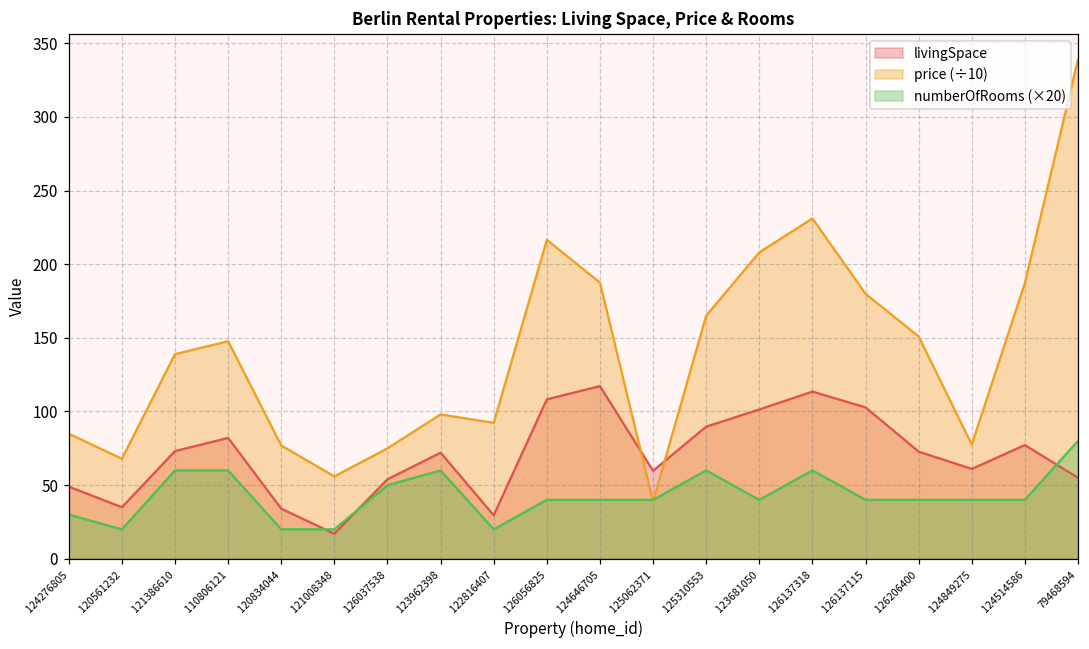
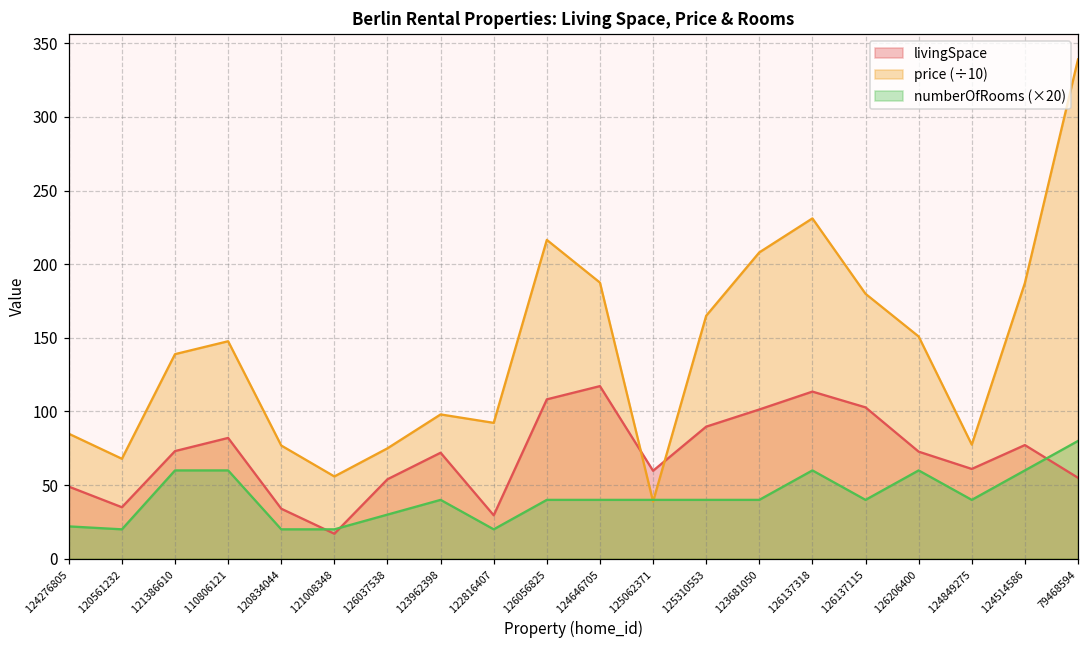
  {
    "numberOfRooms (×20)": {
-     "124276805": 30,
+     "124276805": 22,
      "120561232": 20,
      "121386610": 60,
      "110806121": 60,
      "120834044": 20,
      "121008348": 20,
-     "126037538": 50,
-     "123962398": 60,
+     "126037538": 30,
+     "123962398": 40,
      "122816407": 20,
      "126056825": 40,
      "124646705": 40,
-     "125310553": 60,
+     "125310553": 40,
      "123681050": 40,
      "126137318": 60,
      "126137115": 40,
-     "126206400": 40,
+     "126206400": 60,
      "124849275": 40,
-     "124514586": 40,
+     "124514586": 60,
      "79468594": 80
    }
  }
